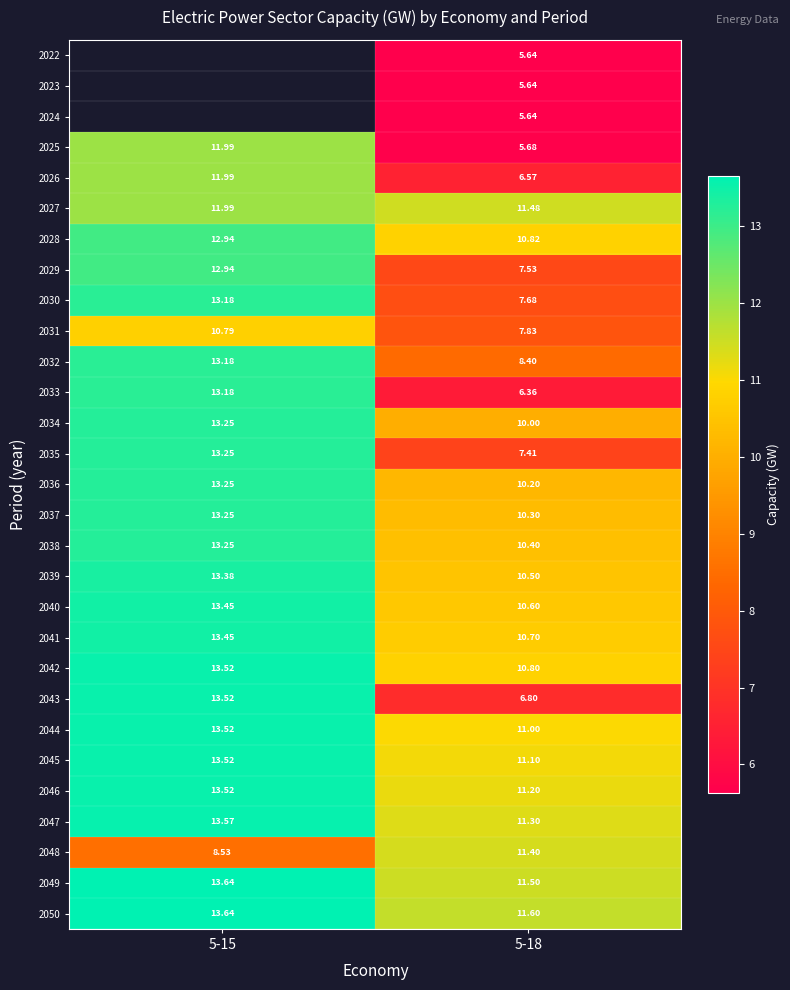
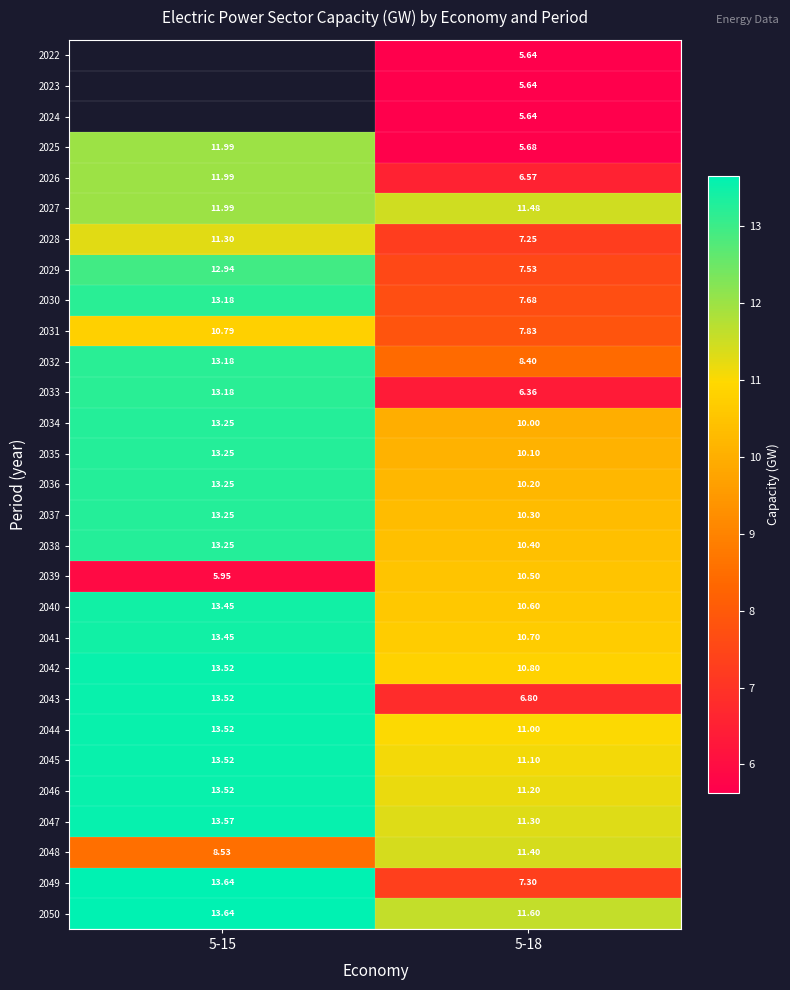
  {
    "2022": {
      "5-18": 5.64
    },
    "2023": {
      "5-18": 5.64
    },
    "2024": {
      "5-18": 5.64
    },
    "2025": {
      "5-15": 11.99,
      "5-18": 5.68
    },
    "2026": {
      "5-15": 11.99,
      "5-18": 6.57
    },
    "2027": {
      "5-15": 11.99,
      "5-18": 11.48
    },
    "2028": {
-     "5-15": 12.94,
-     "5-18": 10.82
+     "5-15": 11.30,
+     "5-18": 7.25
    },
    "2029": {
      "5-15": 12.94,
      "5-18": 7.53
    },
    "2030": {
      "5-15": 13.18,
      "5-18": 7.68
    },
    "2031": {
      "5-15": 10.79,
      "5-18": 7.83
    },
    "2032": {
      "5-15": 13.18,
      "5-18": 8.40
    },
    "2033": {
      "5-15": 13.18,
      "5-18": 6.36
    },
    "2034": {
      "5-15": 13.25,
      "5-18": 10.00
    },
    "2035": {
      "5-15": 13.25,
-     "5-18": 7.41
+     "5-18": 10.10
    },
    "2036": {
      "5-15": 13.25,
      "5-18": 10.20
    },
    "2037": {
      "5-15": 13.25,
      "5-18": 10.30
    },
    "2038": {
      "5-15": 13.25,
      "5-18": 10.40
    },
    "2039": {
-     "5-15": 13.38,
+     "5-15": 5.95,
      "5-18": 10.50
    },
    "2040": {
      "5-15": 13.45,
      "5-18": 10.60
    },
    "2041": {
      "5-15": 13.45,
      "5-18": 10.70
    },
    "2042": {
      "5-15": 13.52,
      "5-18": 10.80
    },
    "2043": {
      "5-15": 13.52,
      "5-18": 6.80
    },
    "2044": {
      "5-15": 13.52,
      "5-18": 11.00
    },
    "2045": {
      "5-15": 13.52,
      "5-18": 11.10
    },
    "2046": {
      "5-15": 13.52,
      "5-18": 11.20
    },
    "2047": {
      "5-15": 13.57,
      "5-18": 11.30
    },
    "2048": {
      "5-15": 8.53,
      "5-18": 11.40
    },
    "2049": {
      "5-15": 13.64,
-     "5-18": 11.50
+     "5-18": 7.30
    },
    "2050": {
      "5-15": 13.64,
      "5-18": 11.60
    }
  }
